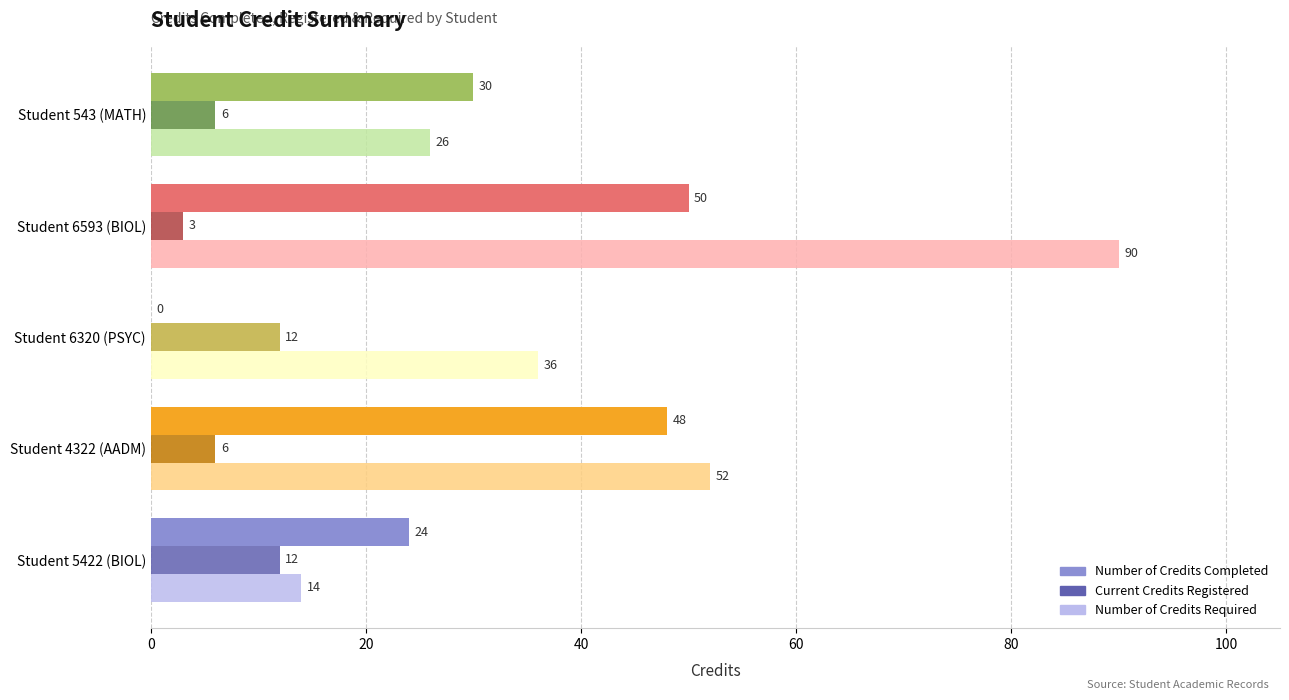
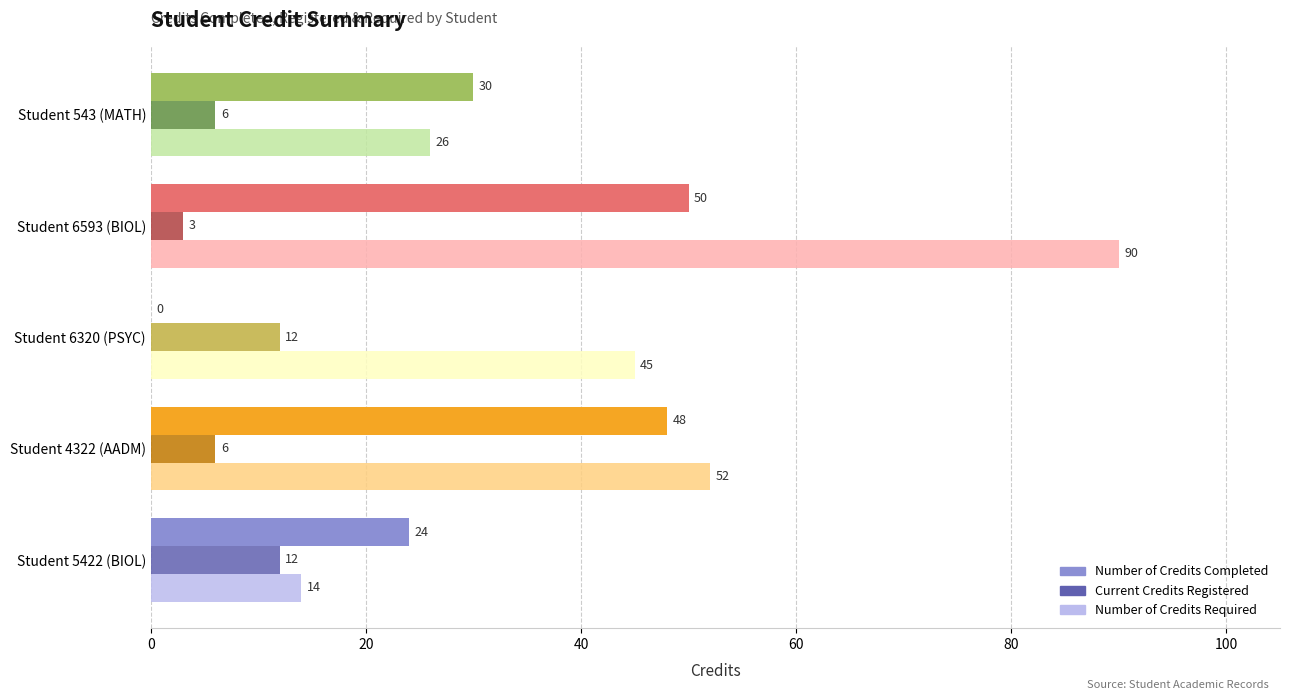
  {
    "Number of Credits Required": {
      "Student 543 (MATH)": 26,
      "Student 6593 (BIOL)": 90,
-     "Student 6320 (PSYC)": 36,
+     "Student 6320 (PSYC)": 45,
      "Student 4322 (AADM)": 52,
      "Student 5422 (BIOL)": 14
    }
  }
